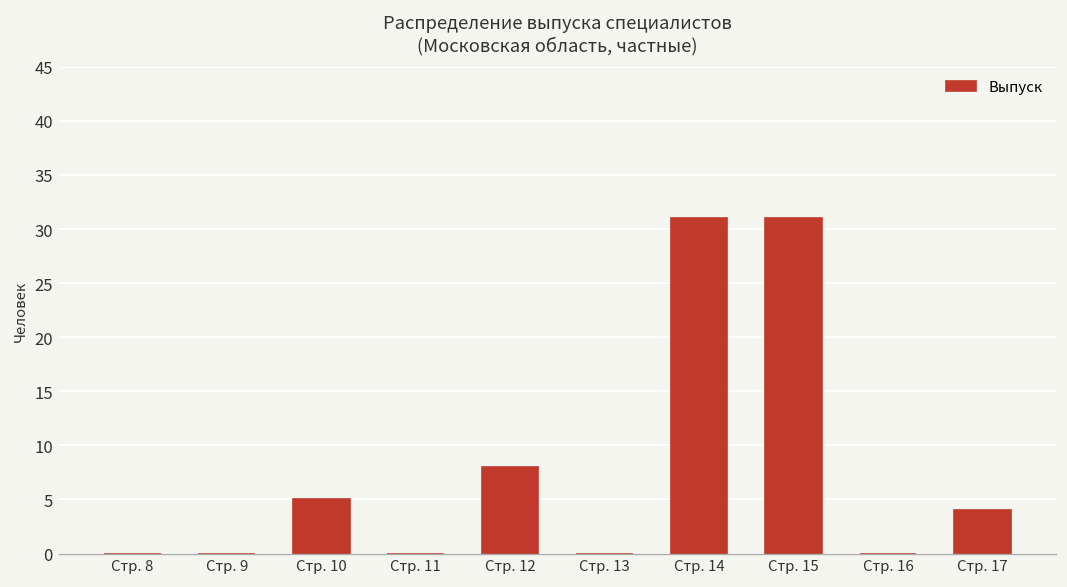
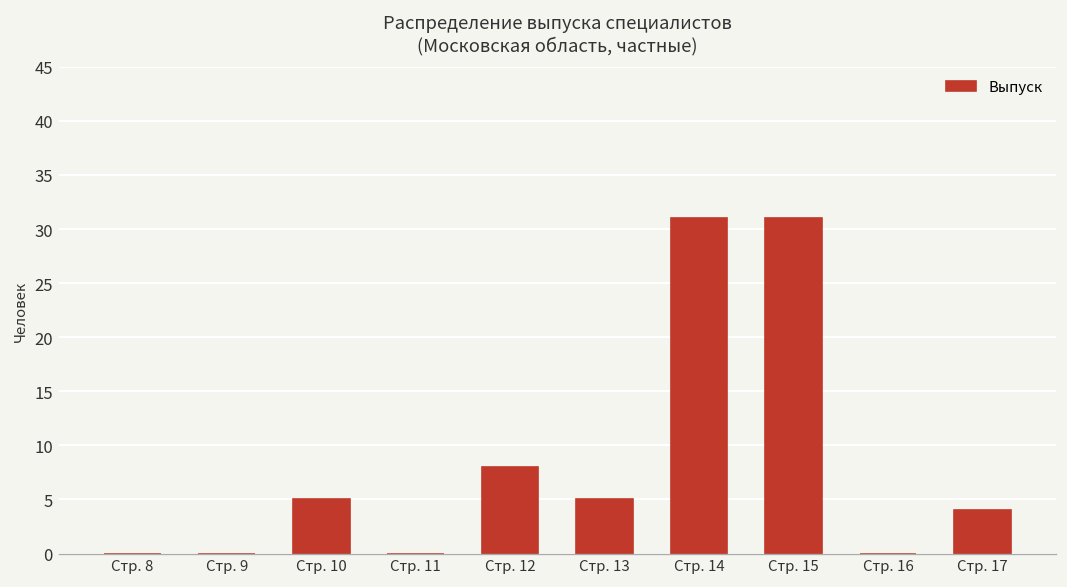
  {
    "Стр. 8": 0,
    "Стр. 9": 0,
    "Стр. 10": 5,
    "Стр. 11": 0,
    "Стр. 12": 8,
-   "Стр. 13": 0,
+   "Стр. 13": 5,
    "Стр. 14": 31,
    "Стр. 15": 31,
    "Стр. 16": 0,
    "Стр. 17": 4
  }
